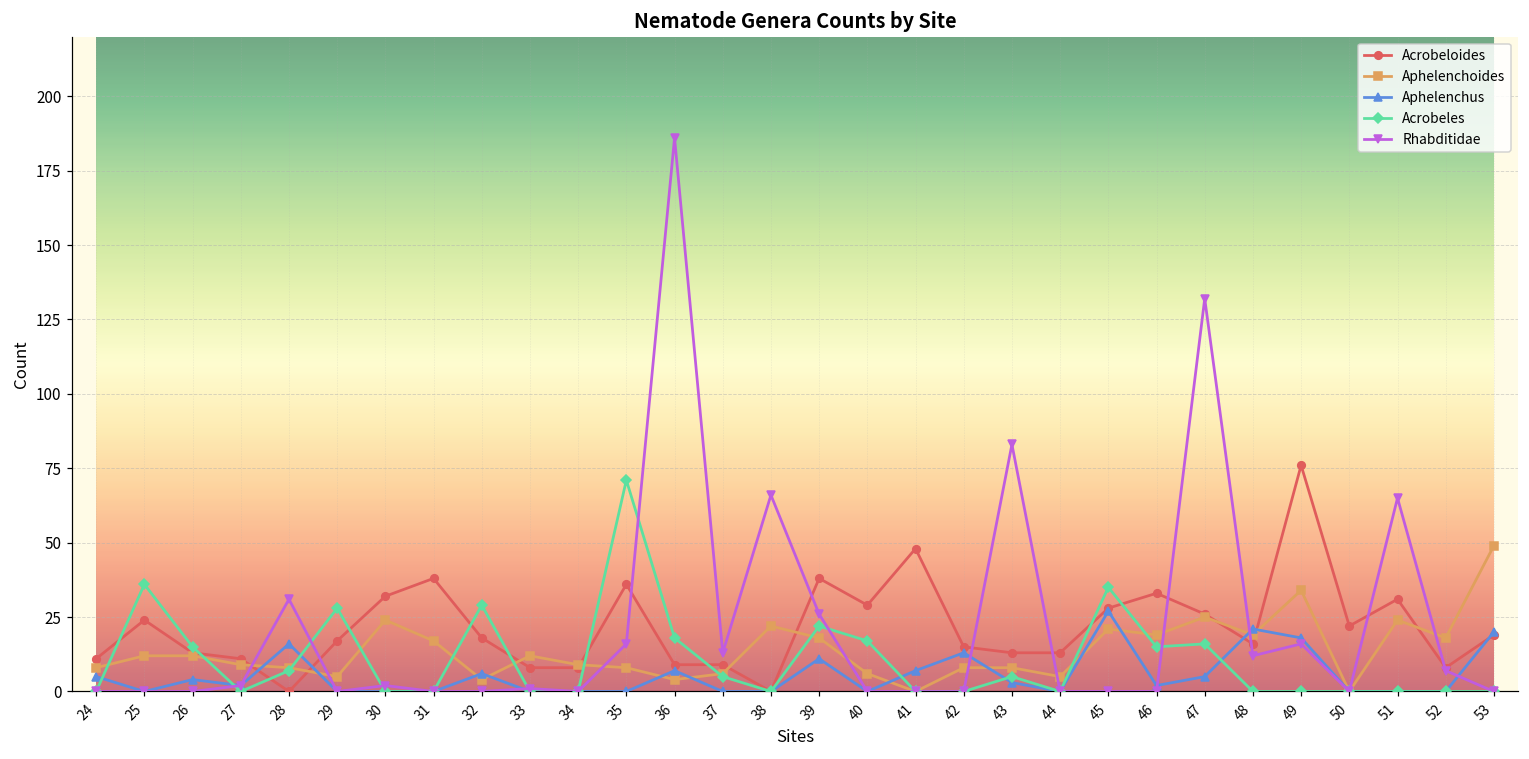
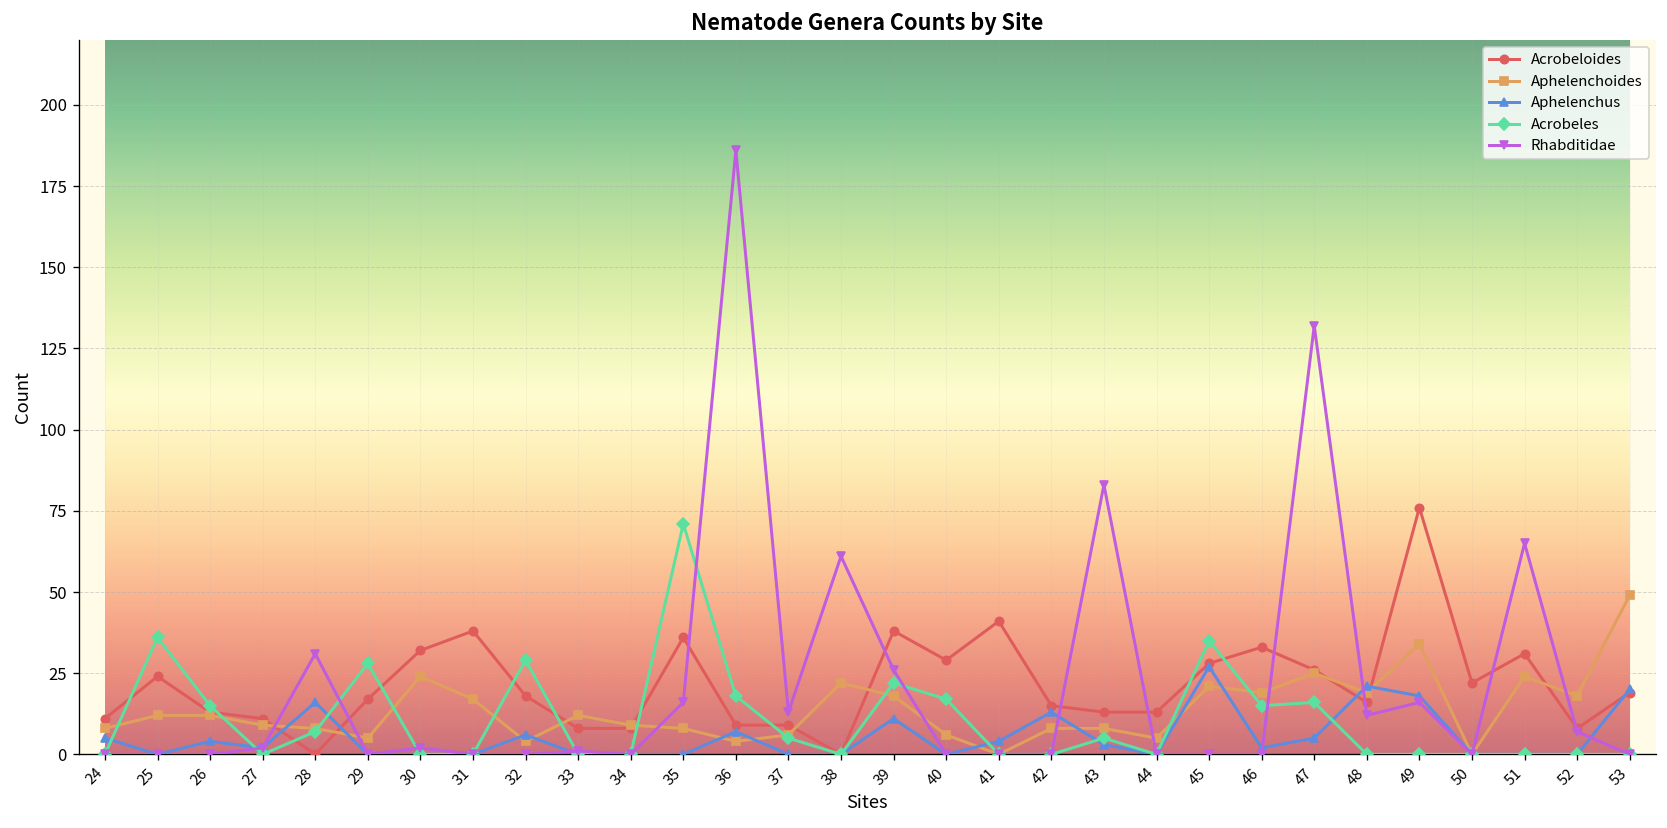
  {
    "Acrobeloides": {
      "24": 11,
      "25": 24,
      "26": 13,
      "27": 11,
      "28": 0,
      "29": 17,
      "30": 32,
      "31": 38,
      "32": 18,
      "33": 8,
      "34": 8,
      "35": 36,
      "36": 9,
      "37": 9,
      "39": 38,
      "40": 29,
-     "41": 48,
+     "41": 41,
      "42": 15,
      "43": 13,
      "44": 13,
      "45": 28,
      "46": 33,
      "47": 26,
      "48": 16,
      "49": 76,
      "50": 22,
      "51": 31,
      "52": 8,
      "53": 19
    },
    "Aphelenchoides": {
      "24": 8,
      "25": 12,
      "26": 12,
      "27": 9,
      "28": 8,
      "29": 5,
      "30": 24,
      "31": 17,
      "32": 4,
      "33": 12,
      "34": 9,
      "35": 8,
      "36": 4,
      "37": 6,
      "38": 22,
      "39": 18,
      "40": 6,
      "42": 8,
      "43": 8,
      "44": 5,
      "45": 21,
      "46": 19,
      "47": 25,
      "48": 19,
      "49": 34,
      "51": 24,
      "52": 18,
      "53": 49
    },
    "Aphelenchus": {
      "24": 5,
      "26": 4,
      "28": 16,
      "32": 6,
      "35": 0,
      "36": 7,
      "37": 0,
      "39": 11,
-     "41": 7,
+     "41": 4,
      "42": 13,
      "43": 3,
      "45": 27,
      "46": 2,
      "47": 5,
      "48": 21,
      "49": 18,
      "53": 20
    },
    "Acrobeles": {
      "25": 36,
      "26": 15,
      "27": 0,
      "28": 7,
      "29": 28,
      "32": 29,
      "35": 71,
      "36": 18,
      "37": 5,
      "39": 22,
      "40": 17,
      "43": 5,
      "45": 35,
      "46": 15,
      "47": 16,
      "48": 0,
      "49": 0
    },
    "Rhabditidae": {
      "26": 0,
      "28": 31,
      "30": 2,
      "32": 0,
      "33": 1,
      "35": 16,
      "36": 186,
      "37": 13,
-     "38": 66,
+     "38": 61,
      "39": 26,
      "43": 83,
      "45": 0,
      "46": 0,
      "47": 132,
      "48": 12,
      "49": 16,
      "51": 65,
      "52": 7
    }
  }
